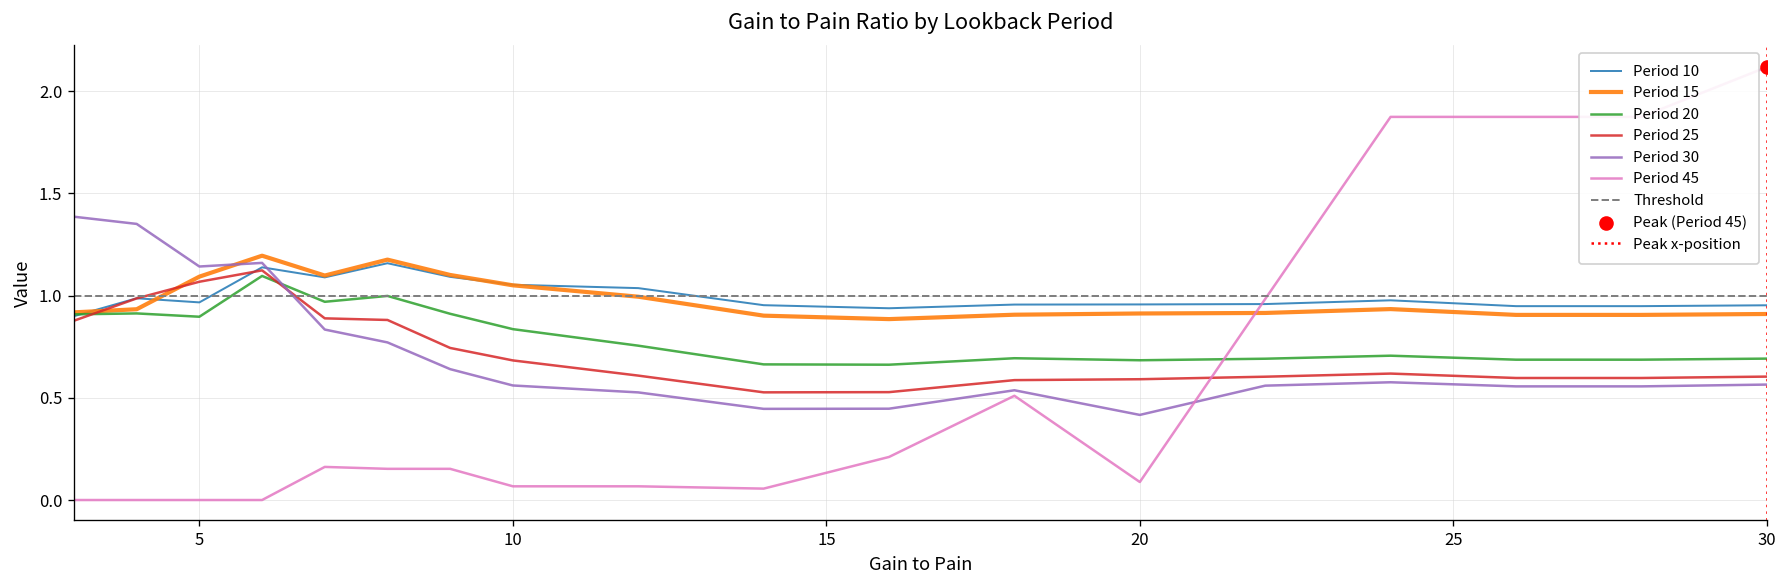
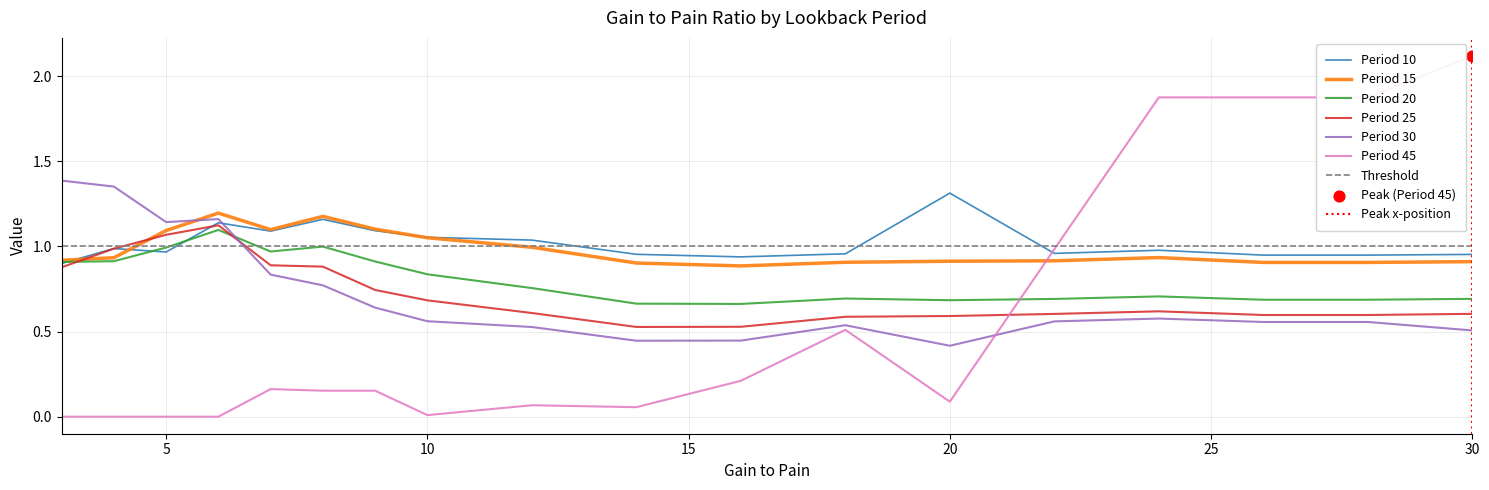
  {
    "Period 10": {
      "5": 0.97,
-     "20": 0.96,
+     "20": 1.31,
      "30": 0.95
    },
    "Period 15": {
      "5": 1.09,
      "20": 0.91,
      "30": 0.91
    },
    "Period 20": {
-     "5": 0.90,
+     "5": 0.99,
      "10": 0.84,
      "20": 0.68,
      "30": 0.69
    },
    "Period 25": {
      "5": 1.07,
      "10": 0.68,
      "20": 0.59,
      "30": 0.60
    },
    "Period 30": {
      "5": 1.14,
      "10": 0.56,
      "20": 0.42,
-     "30": 0.56
+     "30": 0.51
    },
    "Period 45": {
      "5": 0.00,
-     "10": 0.07,
+     "10": 0.01,
      "20": 0.09
    }
  }
